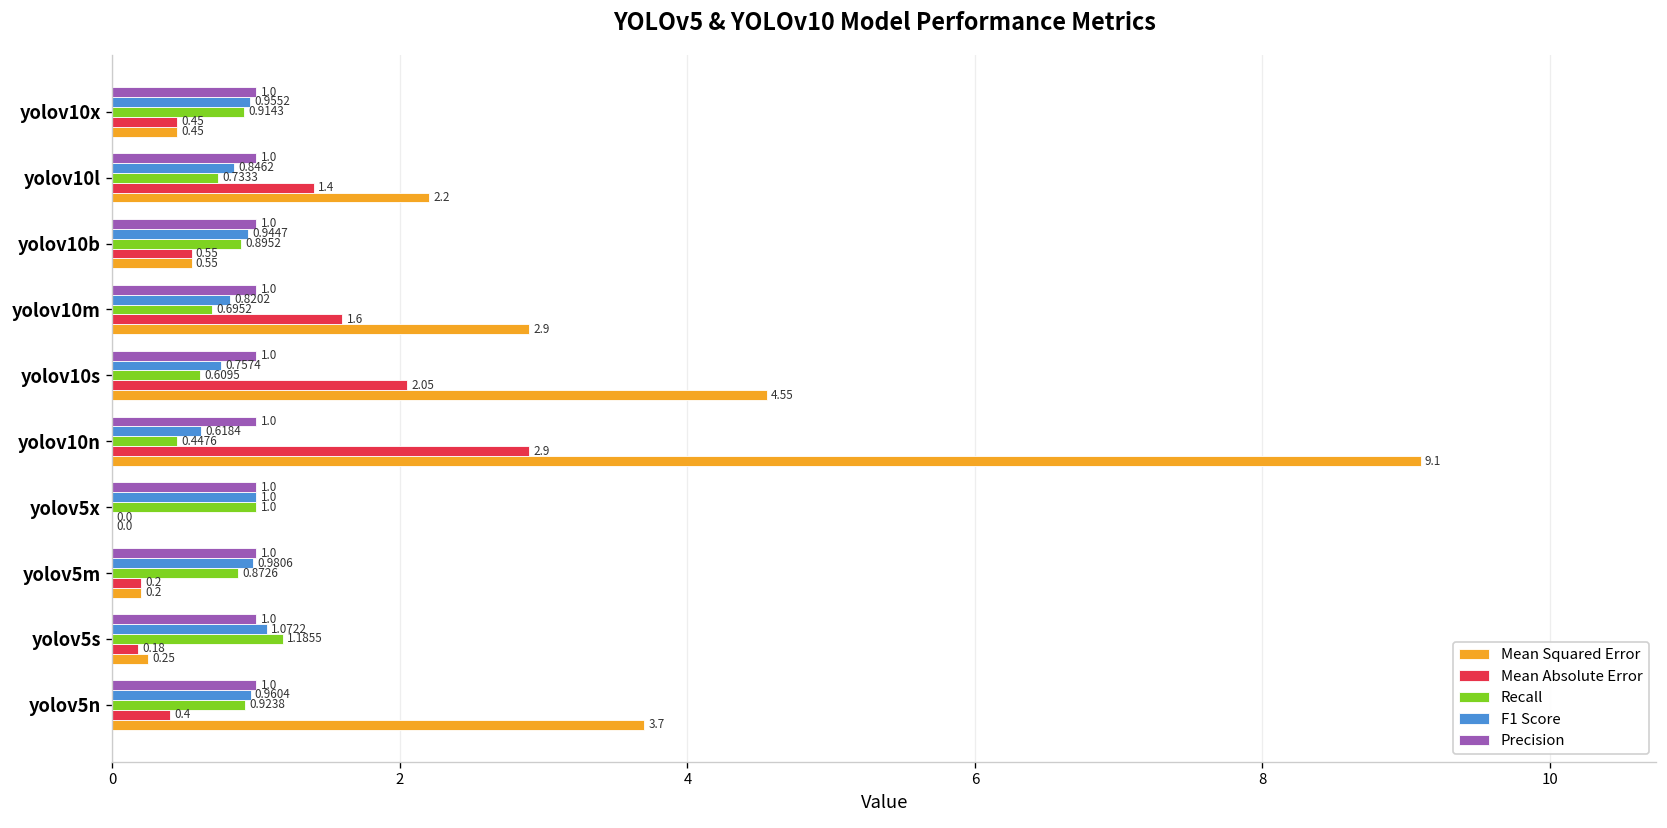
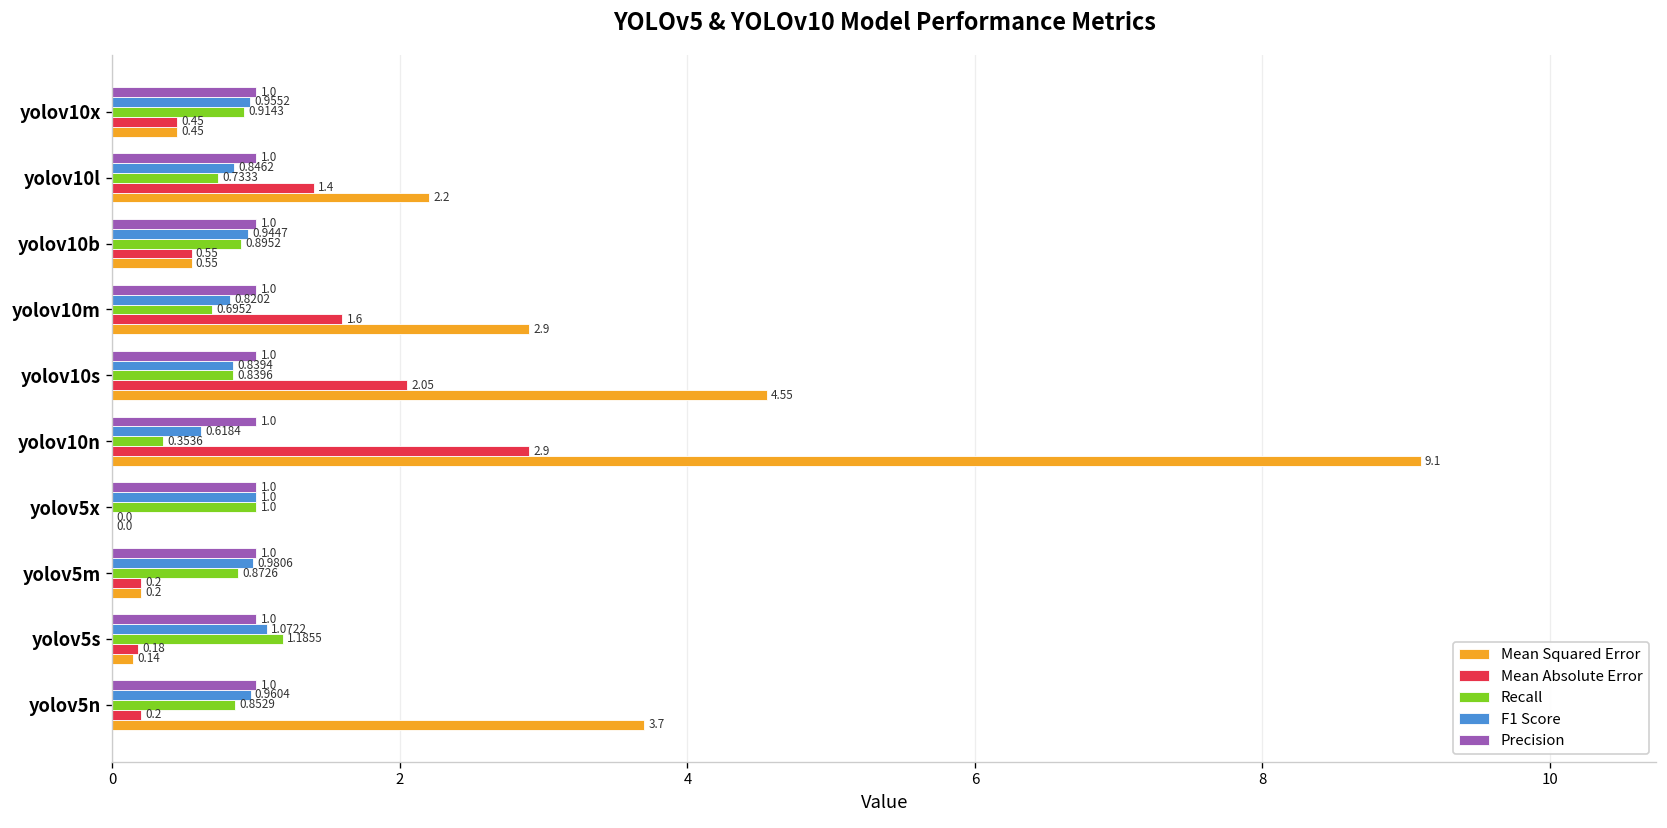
  {
    "Mean Squared Error": {
      "yolov10l": 2.2,
      "yolov10m": 2.9,
      "yolov10s": 4.55,
      "yolov10n": 9.1,
-     "yolov5s": 0.25,
+     "yolov5s": 0.14,
      "yolov5n": 3.7
    },
    "Mean Absolute Error": {
      "yolov10l": 1.4,
      "yolov10m": 1.6,
      "yolov10s": 2.05,
      "yolov10n": 2.9,
      "yolov5s": 0.18,
-     "yolov5n": 0.4
+     "yolov5n": 0.2
    },
    "Recall": {
      "yolov10l": 0.7333,
      "yolov10b": 0.8952,
      "yolov10m": 0.6952,
-     "yolov10s": 0.6095,
-     "yolov10n": 0.4476,
+     "yolov10s": 0.8396,
+     "yolov10n": 0.3536,
      "yolov5m": 0.8726,
      "yolov5s": 1.1855,
-     "yolov5n": 0.9238
+     "yolov5n": 0.8529
    },
    "F1 Score": {
      "yolov10l": 0.8462,
      "yolov10b": 0.9447,
      "yolov10m": 0.8202,
-     "yolov10s": 0.7574,
+     "yolov10s": 0.8394,
      "yolov10n": 0.6184,
      "yolov5m": 0.9806,
      "yolov5s": 1.0722,
      "yolov5n": 0.9604
    },
    "Precision": {
      "yolov10l": 1.0,
      "yolov10m": 1.0,
      "yolov10s": 1.0,
      "yolov10n": 1.0,
      "yolov5s": 1.0
    }
  }
